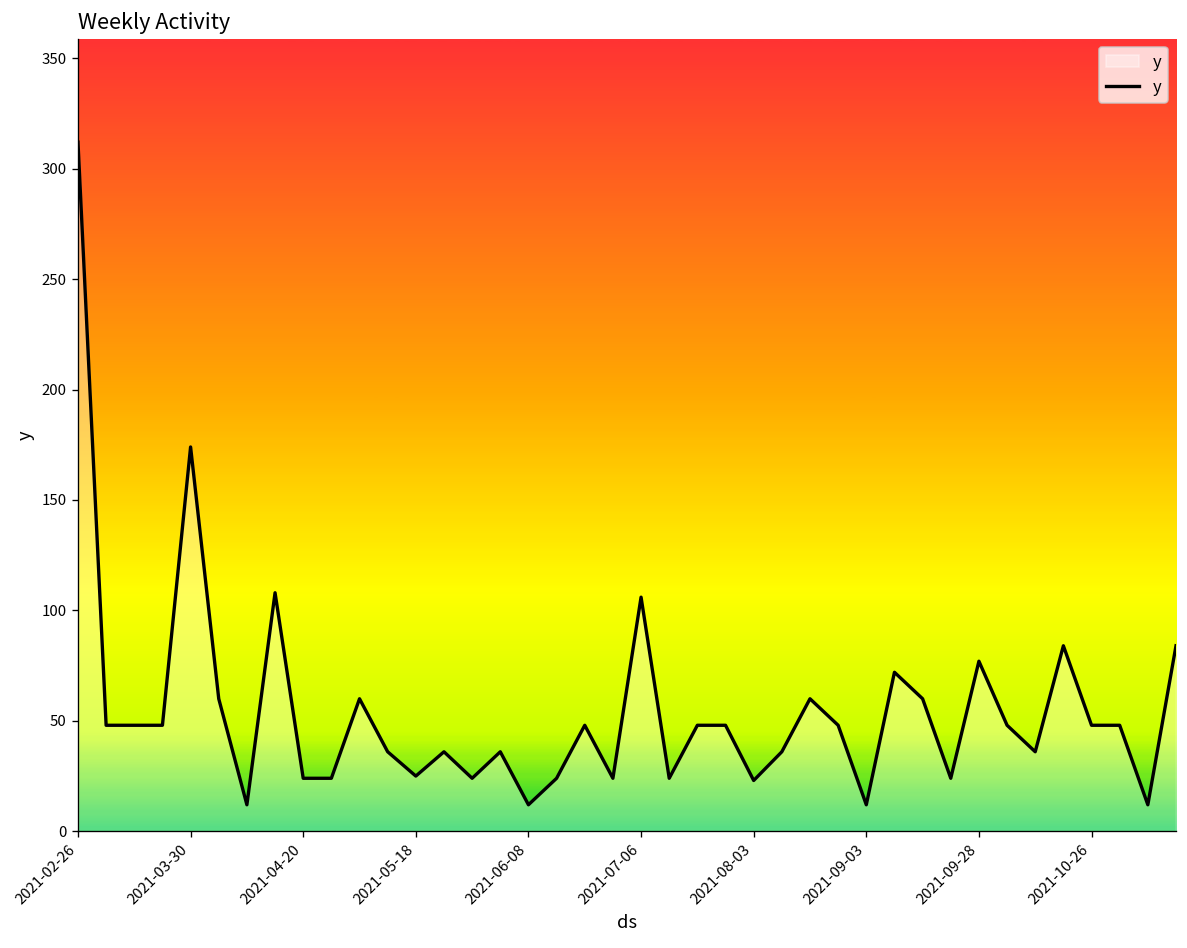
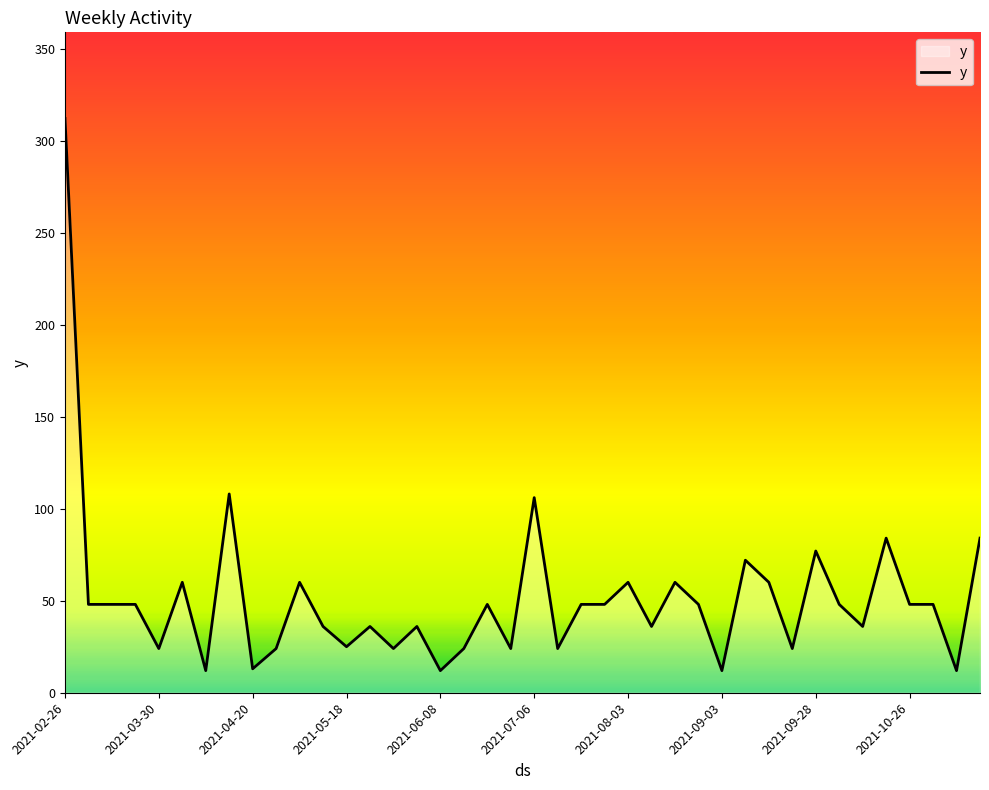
  {
    "2021-02-26": 312,
-   "2021-03-30": 174,
-   "2021-04-20": 24,
+   "2021-03-30": 24,
+   "2021-04-20": 13,
    "2021-05-18": 25,
    "2021-06-08": 12,
    "2021-07-06": 106,
-   "2021-08-03": 23,
+   "2021-08-03": 60,
    "2021-09-03": 12,
    "2021-09-28": 77,
    "2021-10-26": 48
  }
